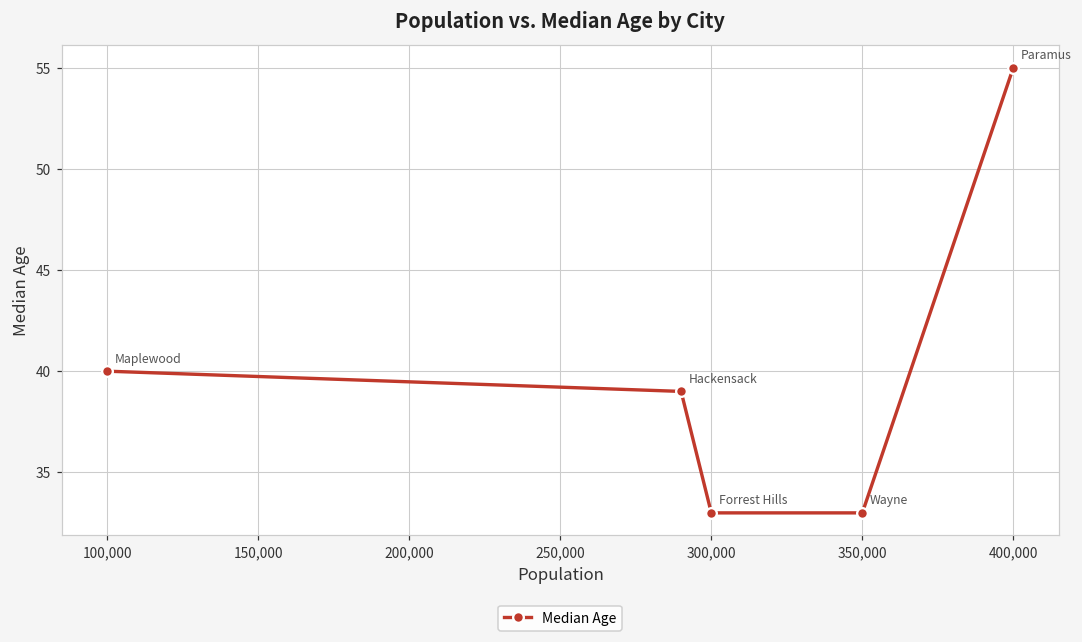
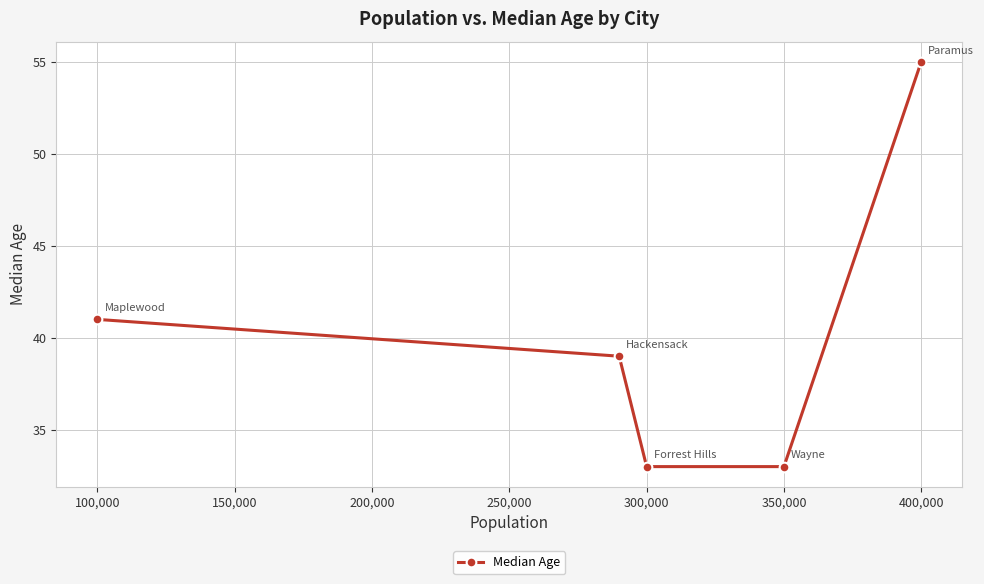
  {
-   "100,000": 40,
+   "100,000": 41,
    "300,000": 33,
    "350,000": 33,
    "400,000": 55
  }
